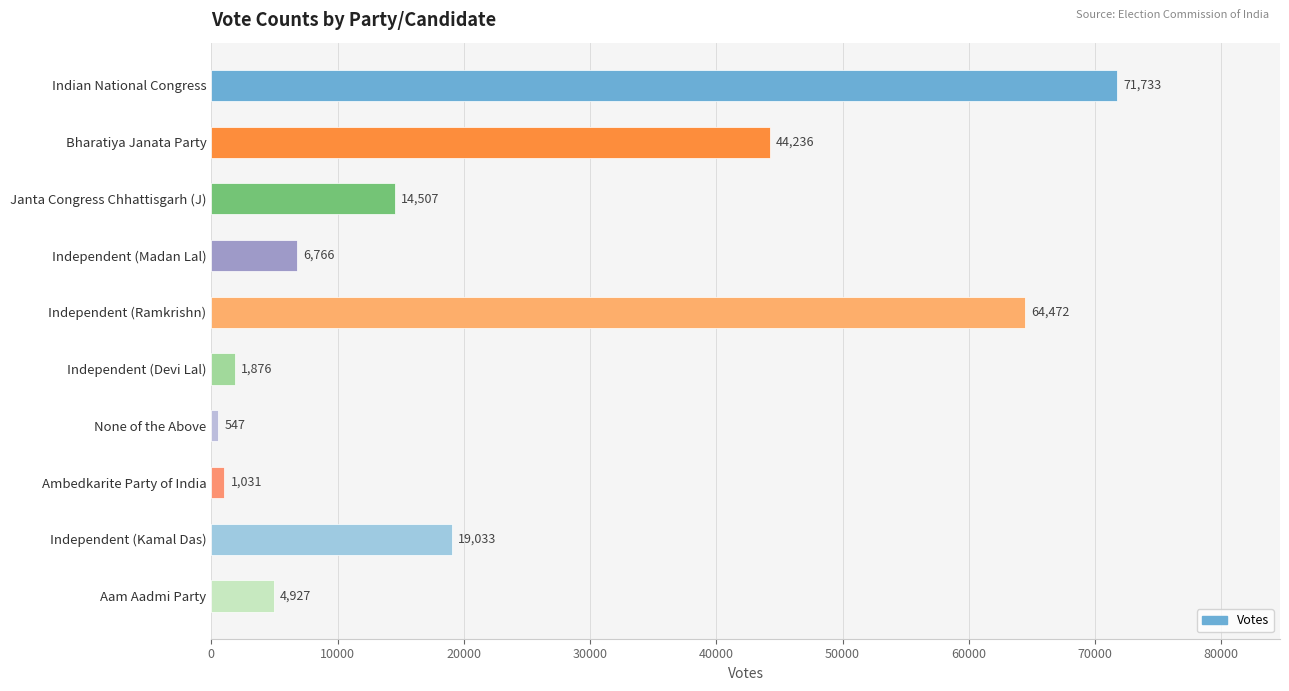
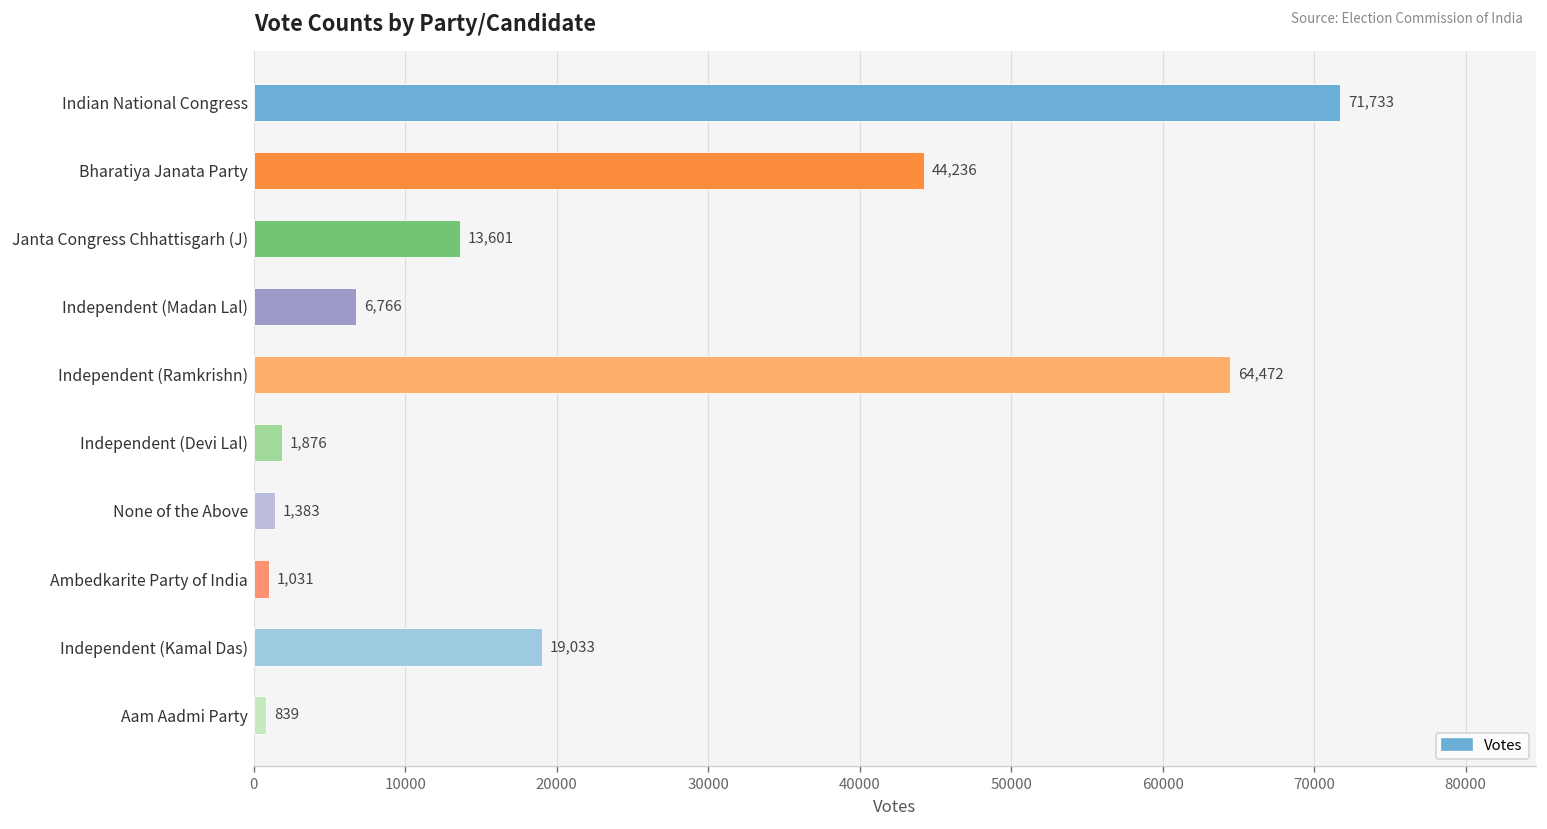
  {
    "Indian National Congress": "71,733",
    "Bharatiya Janata Party": "44,236",
-   "Janta Congress Chhattisgarh (J)": "14,507",
+   "Janta Congress Chhattisgarh (J)": "13,601",
    "Independent (Madan Lal)": "6,766",
    "Independent (Ramkrishn)": "64,472",
    "Independent (Devi Lal)": "1,876",
-   "None of the Above": "547",
+   "None of the Above": "1,383",
    "Ambedkarite Party of India": "1,031",
    "Independent (Kamal Das)": "19,033",
-   "Aam Aadmi Party": "4,927"
+   "Aam Aadmi Party": "839"
  }
